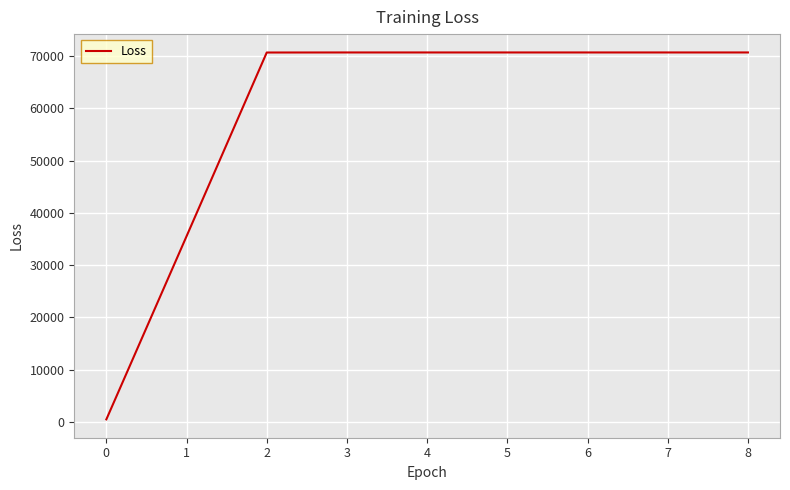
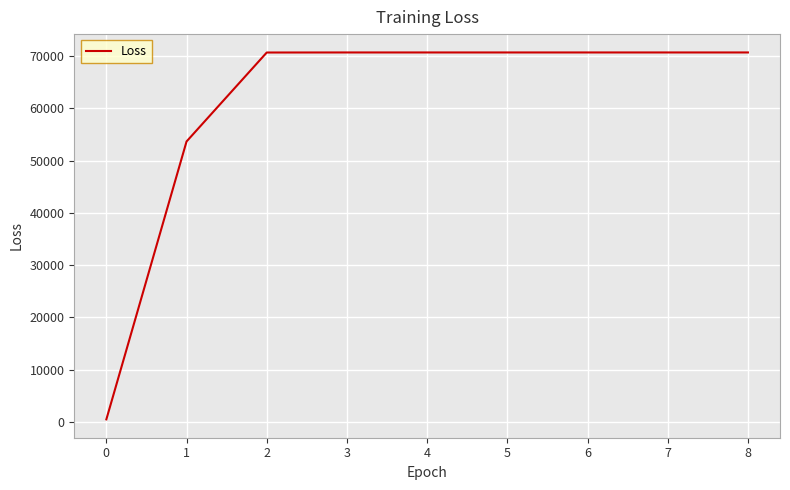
  {
    "0": 0,
-   "1": 36000,
+   "1": 54000,
    "2": 71000,
    "3": 71000,
    "4": 71000,
    "5": 71000,
    "6": 71000,
    "7": 71000,
    "8": 71000
  }
